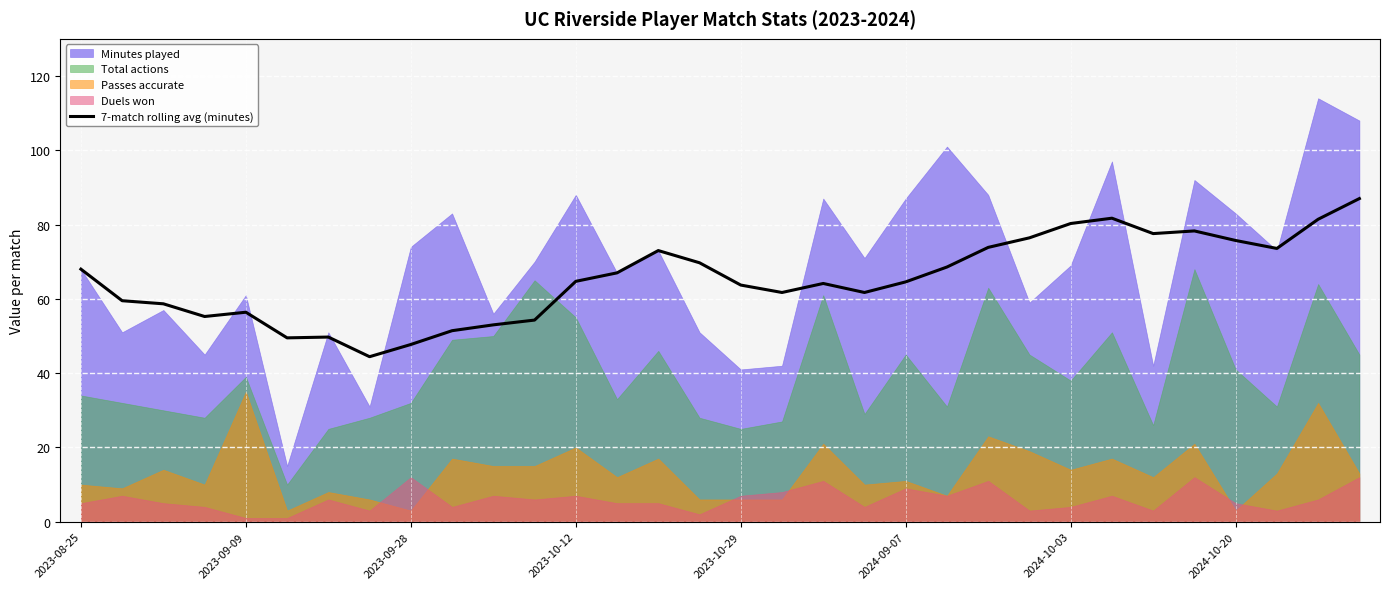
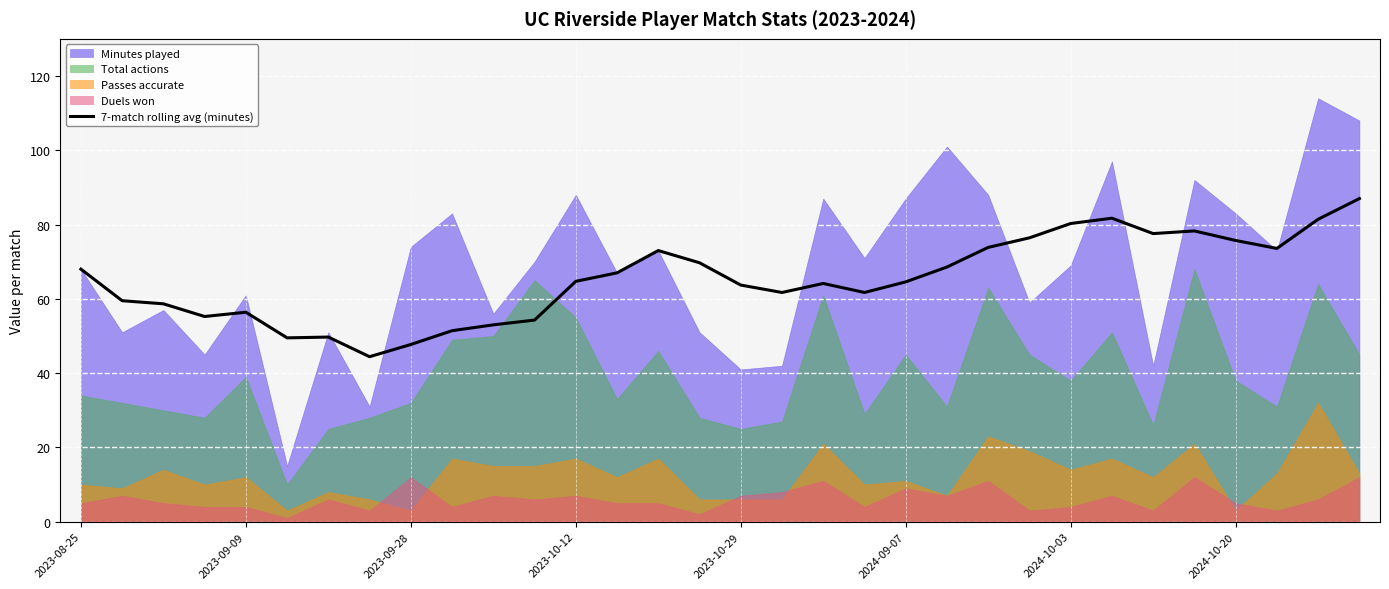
  {
    "7-match rolling avg (minutes)": {
      "2023-09-09": 56,
      "2023-09-28": 48,
      "2023-10-12": 65,
      "2023-10-29": 64,
      "2024-09-07": 65,
      "2024-10-03": 80,
      "2024-10-20": 76
    },
    "Minutes played": {
      "2023-09-09": 61,
      "2023-09-28": 74,
      "2023-10-12": 88,
      "2023-10-29": 41,
      "2024-09-07": 87,
      "2024-10-03": 69,
      "2024-10-20": 83
    },
    "Total actions": {
      "2023-08-25": 34,
      "2023-09-09": 39,
      "2023-09-28": 32,
      "2023-10-12": 55,
      "2023-10-29": 25,
      "2024-09-07": 45,
      "2024-10-03": 38,
-     "2024-10-20": 41
+     "2024-10-20": 38
    },
    "Passes accurate": {
      "2023-08-25": 10,
-     "2023-09-09": 35,
+     "2023-09-09": 12,
      "2023-09-28": 3,
-     "2023-10-12": 20,
+     "2023-10-12": 17,
      "2023-10-29": 6,
      "2024-09-07": 11,
      "2024-10-03": 14,
      "2024-10-20": 3
    },
    "Duels won": {
      "2023-08-25": 5,
-     "2023-09-09": 1,
+     "2023-09-09": 4,
      "2023-09-28": 12,
      "2023-10-12": 7,
      "2023-10-29": 7,
      "2024-09-07": 9,
      "2024-10-03": 4,
      "2024-10-20": 5
    }
  }
